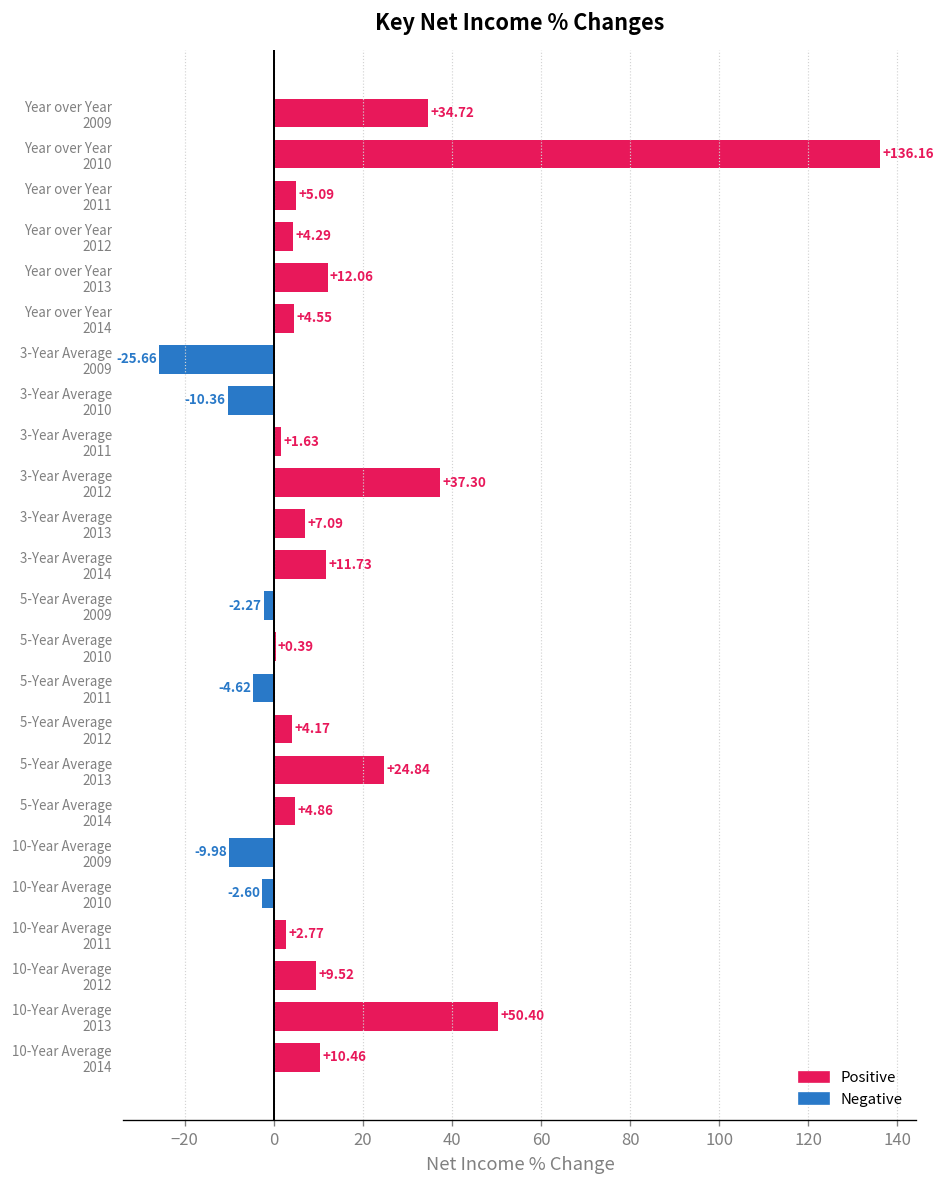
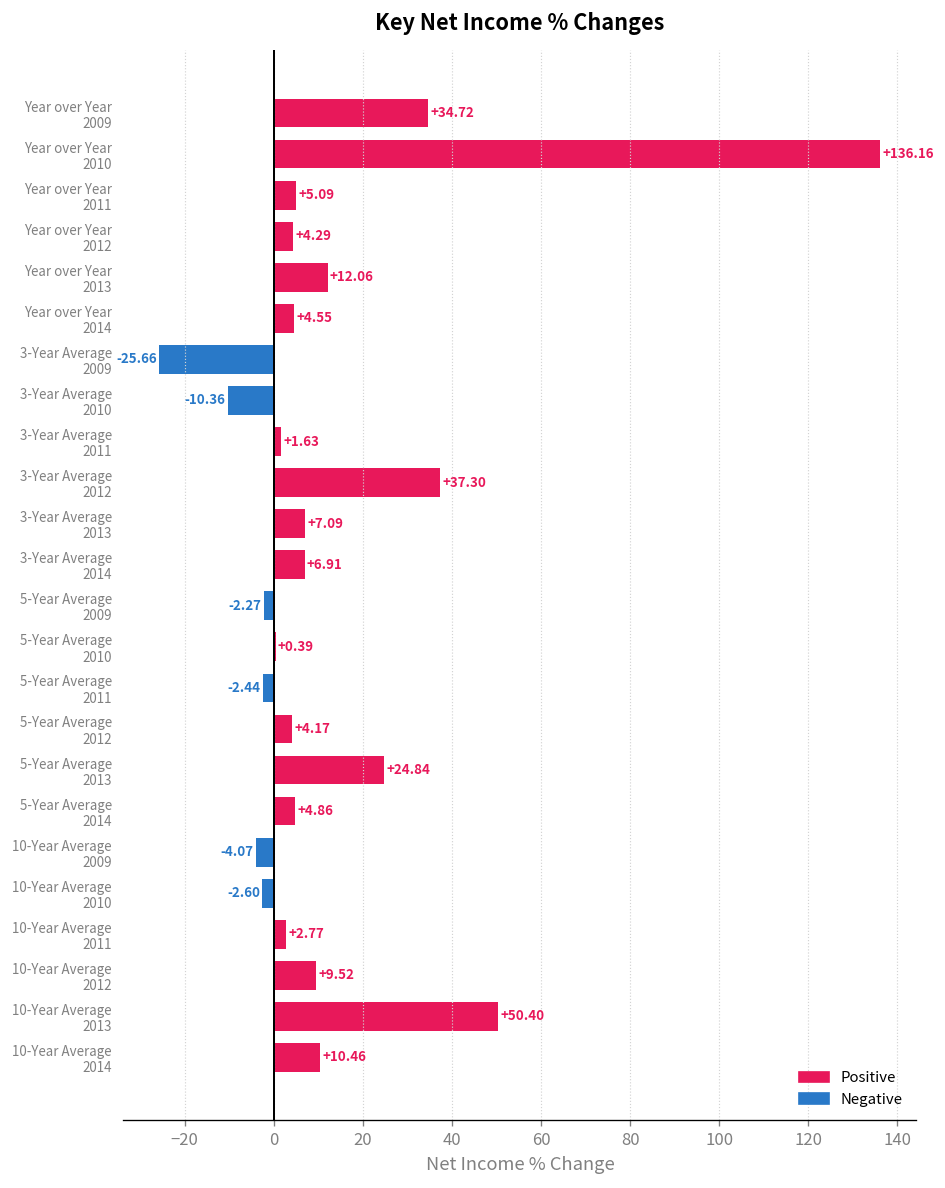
  {
    "Year over Year 2009": "+34.72",
    "Year over Year 2010": "+136.16",
    "Year over Year 2011": "+5.09",
    "Year over Year 2012": "+4.29",
    "Year over Year 2013": "+12.06",
    "Year over Year 2014": "+4.55",
    "3-Year Average 2009": "-25.66",
    "3-Year Average 2010": "-10.36",
    "3-Year Average 2011": "+1.63",
    "3-Year Average 2012": "+37.30",
    "3-Year Average 2013": "+7.09",
-   "3-Year Average 2014": "+11.73",
+   "3-Year Average 2014": "+6.91",
    "5-Year Average 2009": "-2.27",
    "5-Year Average 2010": "+0.39",
-   "5-Year Average 2011": "-4.62",
+   "5-Year Average 2011": "-2.44",
    "5-Year Average 2012": "+4.17",
    "5-Year Average 2013": "+24.84",
    "5-Year Average 2014": "+4.86",
-   "10-Year Average 2009": "-9.98",
+   "10-Year Average 2009": "-4.07",
    "10-Year Average 2010": "-2.60",
    "10-Year Average 2011": "+2.77",
    "10-Year Average 2012": "+9.52",
    "10-Year Average 2013": "+50.40",
    "10-Year Average 2014": "+10.46"
  }
